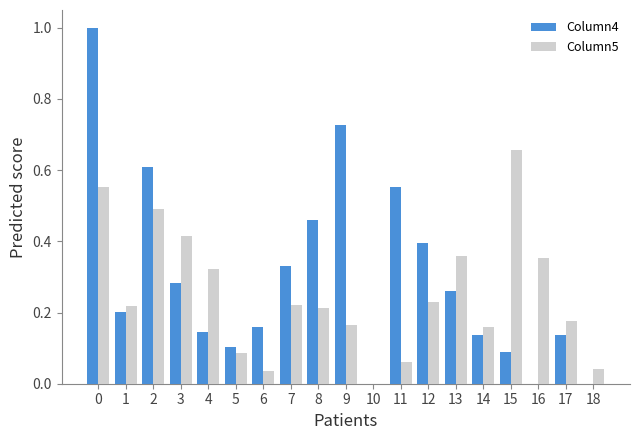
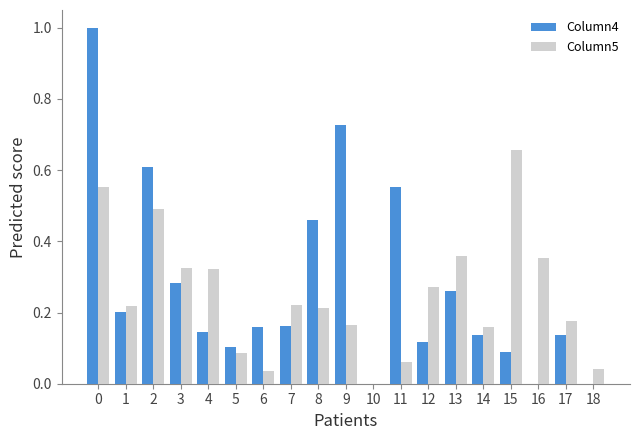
  {
    "Column4": {
      "0": 1.00,
      "1": 0.20,
      "2": 0.61,
      "3": 0.28,
      "4": 0.15,
      "5": 0.10,
      "6": 0.16,
-     "7": 0.33,
+     "7": 0.16,
      "8": 0.46,
      "9": 0.73,
      "10": 0.00,
      "11": 0.55,
-     "12": 0.39,
+     "12": 0.12,
      "13": 0.26,
      "14": 0.14,
      "15": 0.09,
      "16": 0.00,
      "17": 0.14,
      "18": 0.00
    },
    "Column5": {
      "0": 0.55,
      "1": 0.22,
      "2": 0.49,
-     "3": 0.41,
+     "3": 0.33,
      "4": 0.32,
      "5": 0.09,
      "6": 0.04,
      "7": 0.22,
      "8": 0.21,
      "9": 0.16,
      "10": 0.00,
      "11": 0.06,
-     "12": 0.23,
+     "12": 0.27,
      "13": 0.36,
      "14": 0.16,
      "15": 0.66,
      "16": 0.35,
      "17": 0.18,
      "18": 0.04
    }
  }
